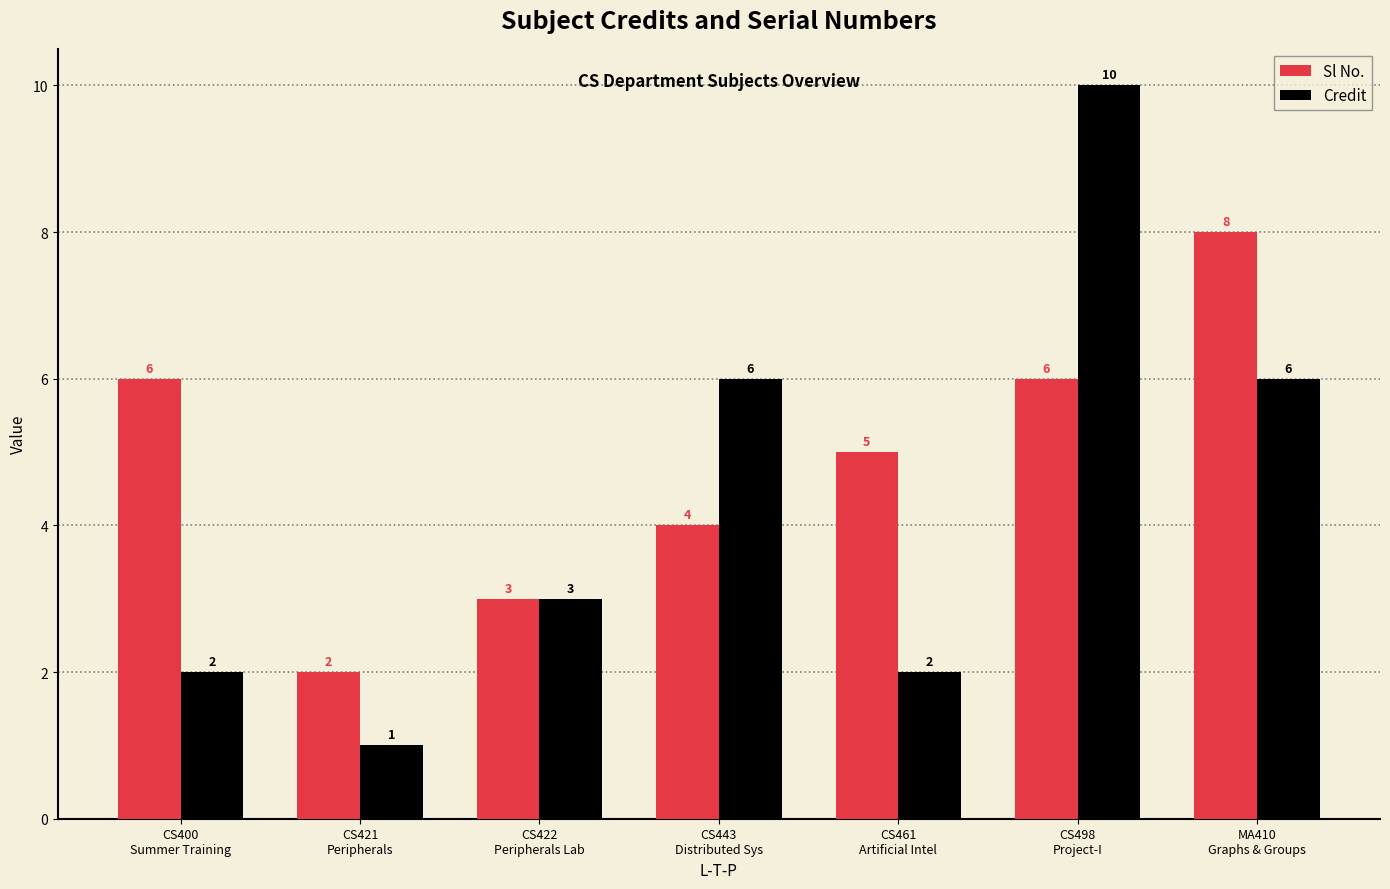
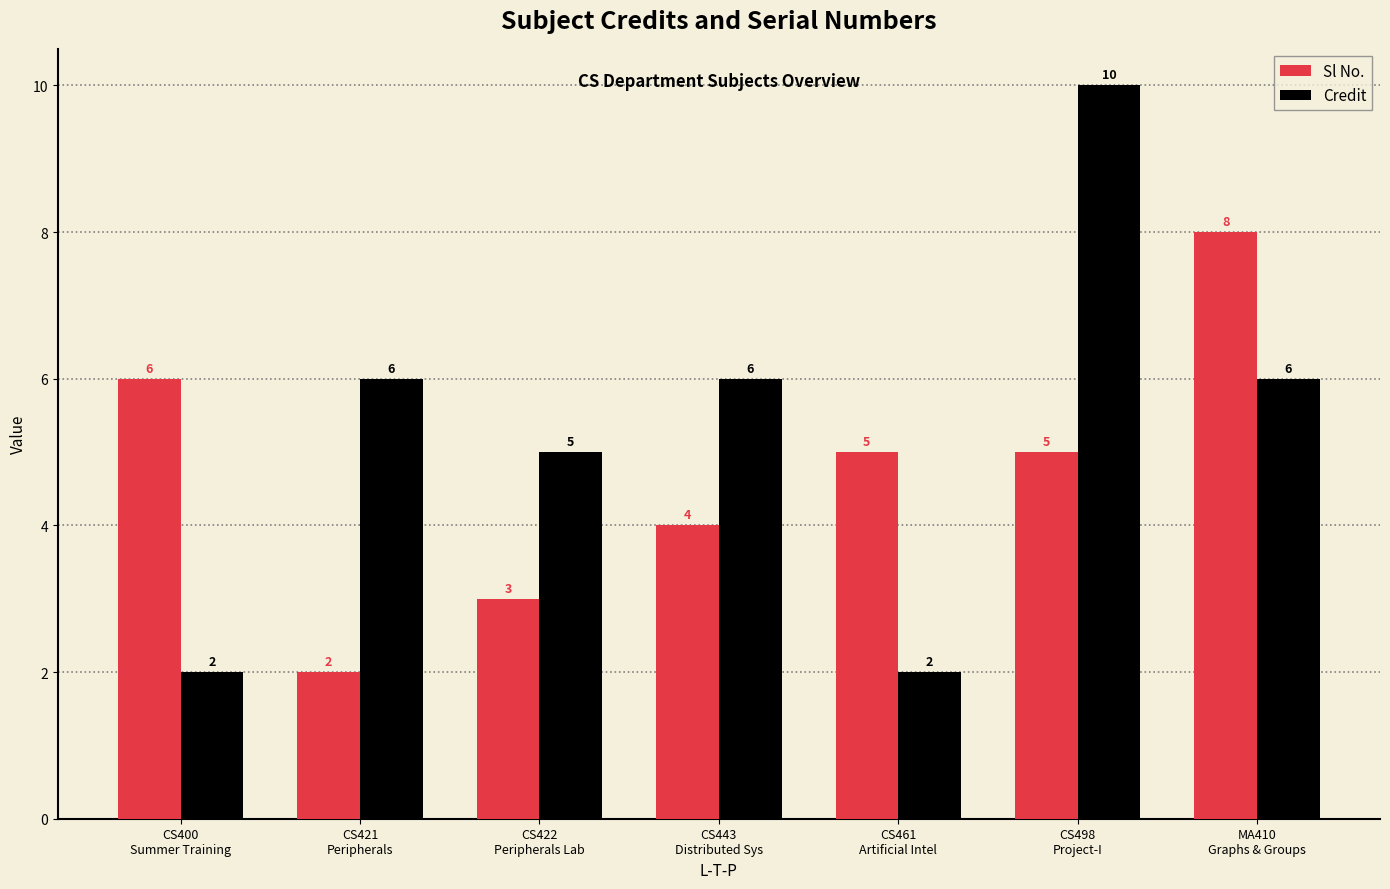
  {
    "Sl No.": {
      "CS400 Summer Training": 6,
      "CS421 Peripherals": 2,
      "CS422 Peripherals Lab": 3,
      "CS443 Distributed Sys": 4,
      "CS461 Artificial Intel": 5,
-     "CS498 Project-I": 6,
+     "CS498 Project-I": 5,
      "MA410 Graphs & Groups": 8
    },
    "Credit": {
      "CS400 Summer Training": 2,
-     "CS421 Peripherals": 1,
-     "CS422 Peripherals Lab": 3,
+     "CS421 Peripherals": 6,
+     "CS422 Peripherals Lab": 5,
      "CS443 Distributed Sys": 6,
      "CS461 Artificial Intel": 2,
      "CS498 Project-I": 10,
      "MA410 Graphs & Groups": 6
    }
  }
